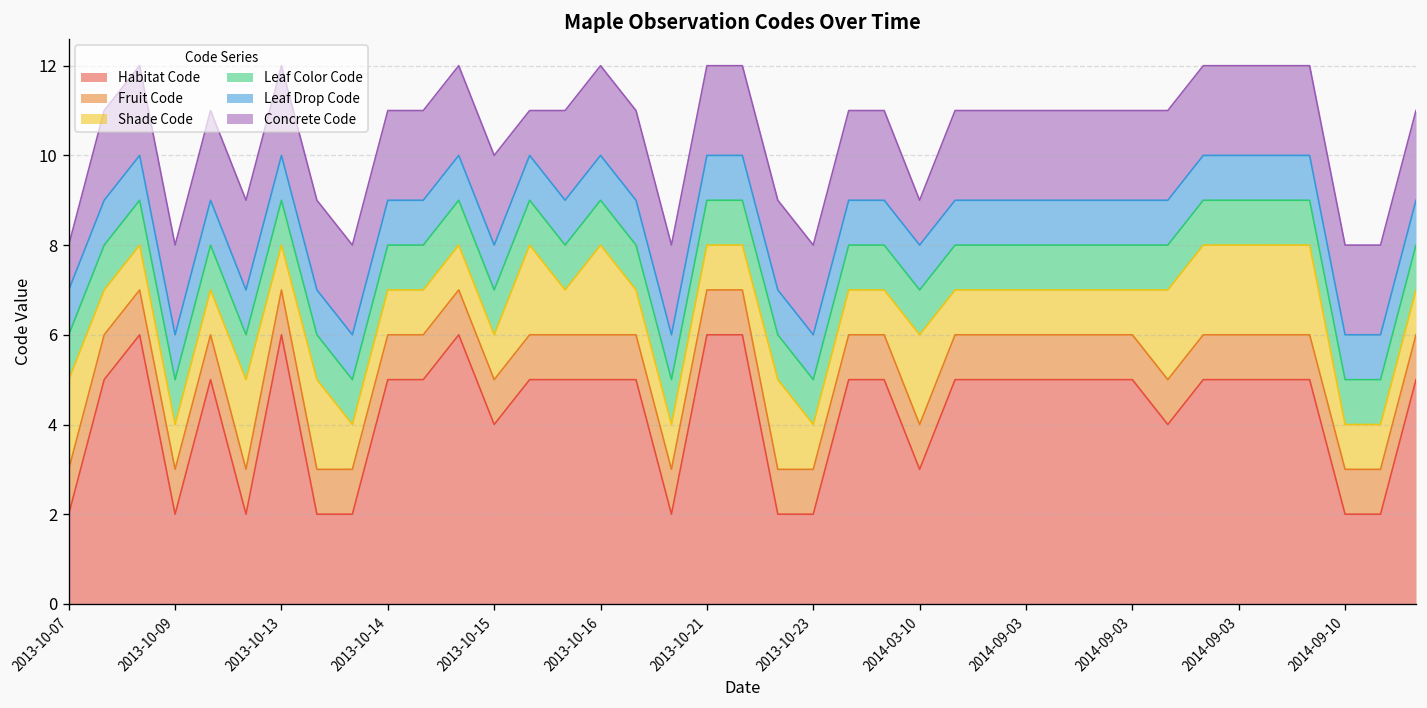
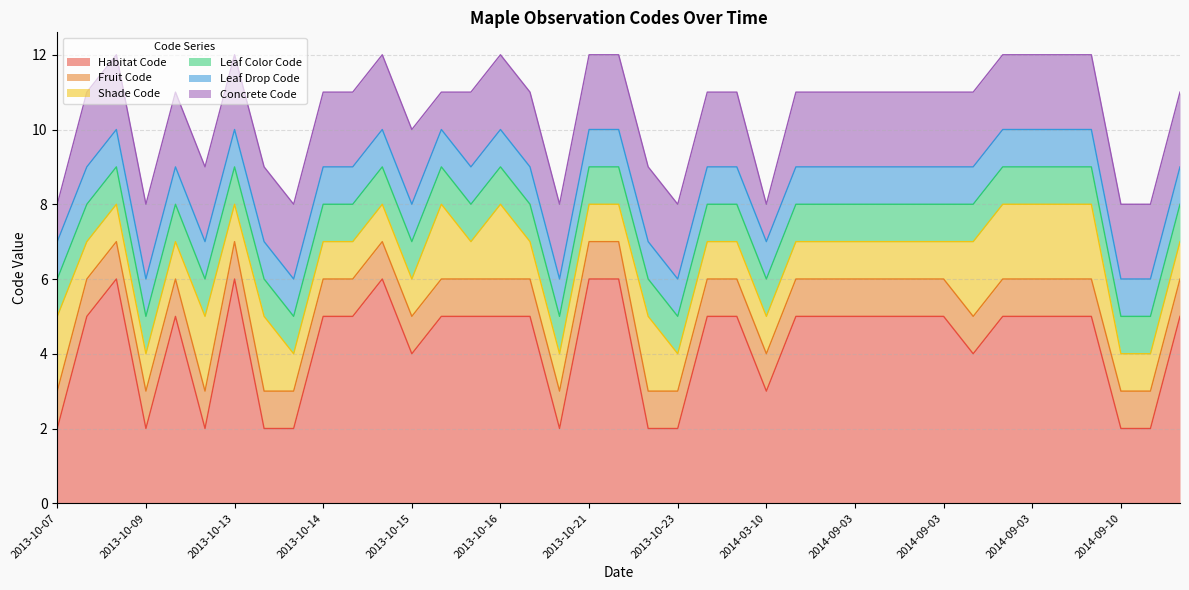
  {
    "Shade Code": {
      "2013-10-07": 2,
      "2013-10-23": 1,
-     "2014-03-10": 2
+     "2014-03-10": 1
    },
    "Leaf Color Code": {
      "2013-10-07": 1,
      "2013-10-23": 1,
      "2014-03-10": 1
    },
    "Leaf Drop Code": {
      "2013-10-07": 1,
      "2013-10-23": 1,
      "2014-03-10": 1
    },
    "Concrete Code": {
      "2013-10-07": 1,
      "2013-10-23": 2,
      "2014-03-10": 1
    }
  }
